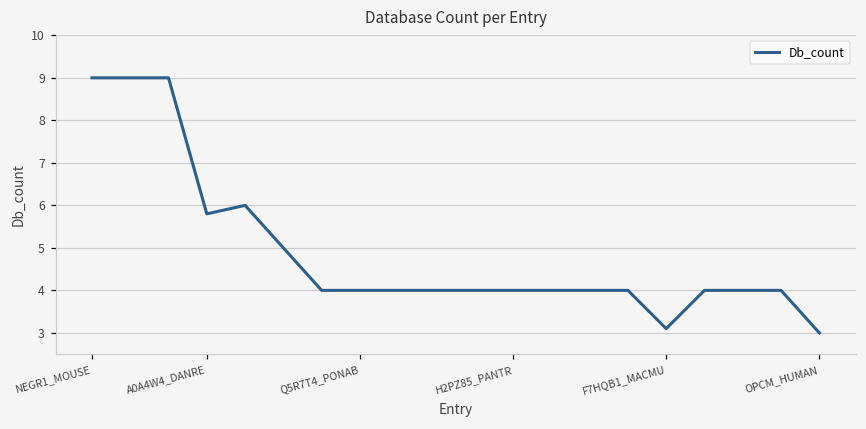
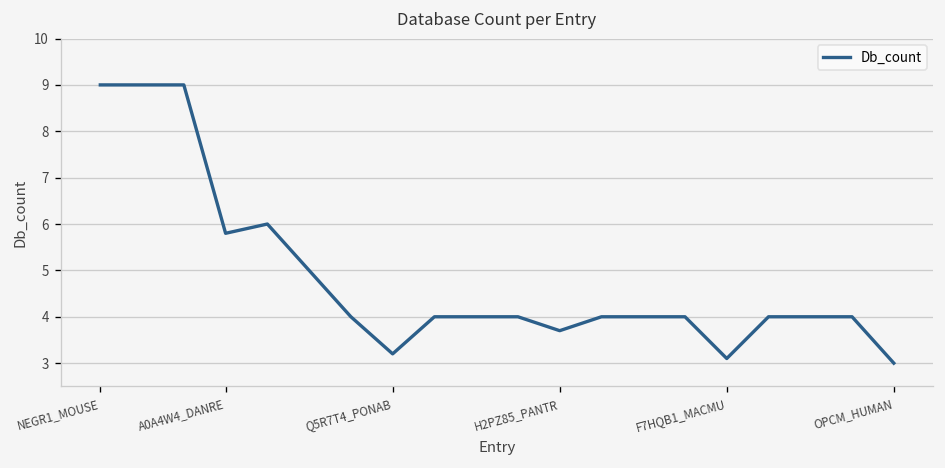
  {
    "NEGR1_MOUSE": 9.0,
    "A0A4W4_DANRE": 5.8,
-   "Q5R7T4_PONAB": 4.0,
-   "H2PZ85_PANTR": 4.0,
+   "Q5R7T4_PONAB": 3.2,
+   "H2PZ85_PANTR": 3.7,
    "F7HQB1_MACMU": 3.1,
    "OPCM_HUMAN": 3.0
  }
